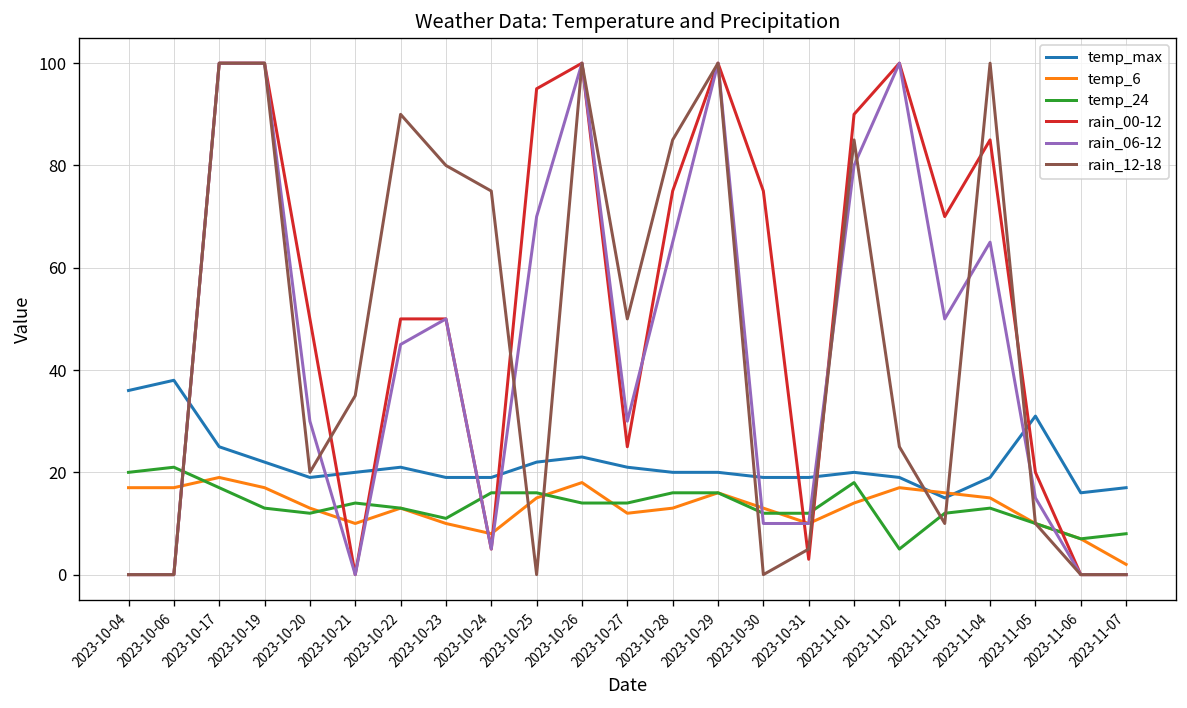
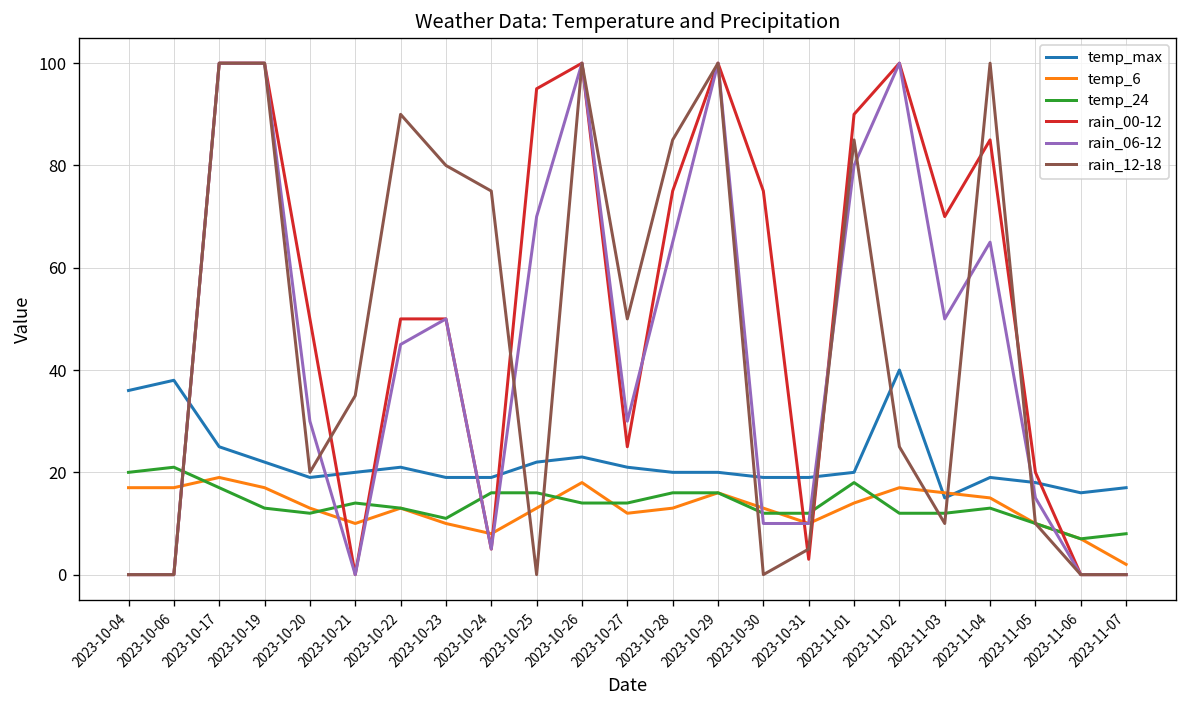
  {
    "temp_max": {
      "2023-10-04": 36,
      "2023-10-06": 38,
      "2023-10-17": 25,
      "2023-10-19": 22,
      "2023-10-20": 19,
      "2023-10-21": 20,
      "2023-10-22": 21,
      "2023-10-23": 19,
      "2023-10-24": 19,
      "2023-10-25": 22,
      "2023-10-26": 23,
      "2023-10-27": 21,
      "2023-10-28": 20,
      "2023-10-29": 20,
      "2023-10-30": 19,
      "2023-10-31": 19,
      "2023-11-01": 20,
-     "2023-11-02": 19,
+     "2023-11-02": 40,
      "2023-11-03": 15,
      "2023-11-04": 19,
-     "2023-11-05": 31,
+     "2023-11-05": 18,
      "2023-11-06": 16,
      "2023-11-07": 17
    },
    "temp_6": {
      "2023-10-04": 17,
      "2023-10-06": 17,
      "2023-10-17": 19,
      "2023-10-19": 17,
      "2023-10-20": 13,
      "2023-10-21": 10,
      "2023-10-23": 10,
      "2023-10-24": 8,
-     "2023-10-25": 15,
+     "2023-10-25": 13,
      "2023-10-26": 18,
      "2023-10-27": 12,
      "2023-10-28": 13,
      "2023-10-30": 13,
      "2023-11-01": 14,
      "2023-11-02": 17,
      "2023-11-03": 16,
      "2023-11-04": 15,
      "2023-11-07": 2
    },
    "temp_24": {
      "2023-10-04": 20,
      "2023-10-06": 21,
      "2023-10-17": 17,
      "2023-10-19": 13,
      "2023-10-20": 12,
      "2023-10-21": 14,
      "2023-10-23": 11,
      "2023-10-24": 16,
      "2023-10-25": 16,
      "2023-10-26": 14,
      "2023-10-27": 14,
      "2023-10-28": 16,
      "2023-10-30": 12,
      "2023-10-31": 12,
      "2023-11-01": 18,
-     "2023-11-02": 5,
+     "2023-11-02": 12,
      "2023-11-03": 12,
      "2023-11-04": 13,
      "2023-11-07": 8
    },
    "rain_00-12": {
      "2023-10-20": 50,
      "2023-10-22": 50,
      "2023-10-25": 95,
      "2023-10-27": 25,
      "2023-10-28": 75,
      "2023-10-30": 75,
      "2023-10-31": 3,
      "2023-11-01": 90,
      "2023-11-03": 70,
      "2023-11-04": 85,
      "2023-11-05": 20
    },
    "rain_06-12": {
      "2023-10-20": 30,
      "2023-10-22": 45,
      "2023-10-25": 70,
      "2023-10-27": 30,
      "2023-10-28": 65,
      "2023-10-30": 10,
      "2023-11-01": 80,
      "2023-11-03": 50,
      "2023-11-04": 65,
      "2023-11-05": 15
    },
    "rain_12-18": {
      "2023-10-20": 20,
      "2023-10-21": 35,
      "2023-10-22": 90,
      "2023-10-23": 80,
      "2023-10-24": 75,
      "2023-10-25": 0,
      "2023-10-27": 50,
      "2023-10-28": 85,
      "2023-10-30": 0,
      "2023-10-31": 5,
      "2023-11-01": 85,
      "2023-11-02": 25,
      "2023-11-03": 10,
      "2023-11-04": 100
    }
  }
